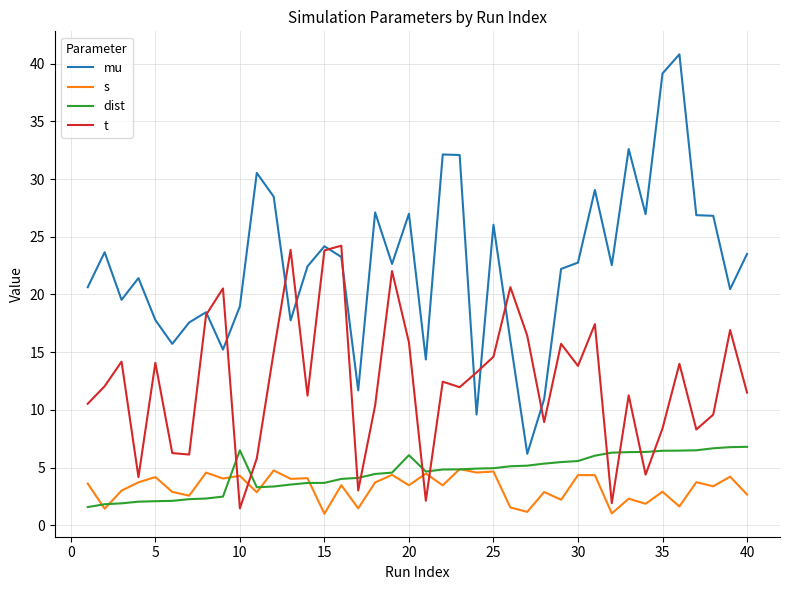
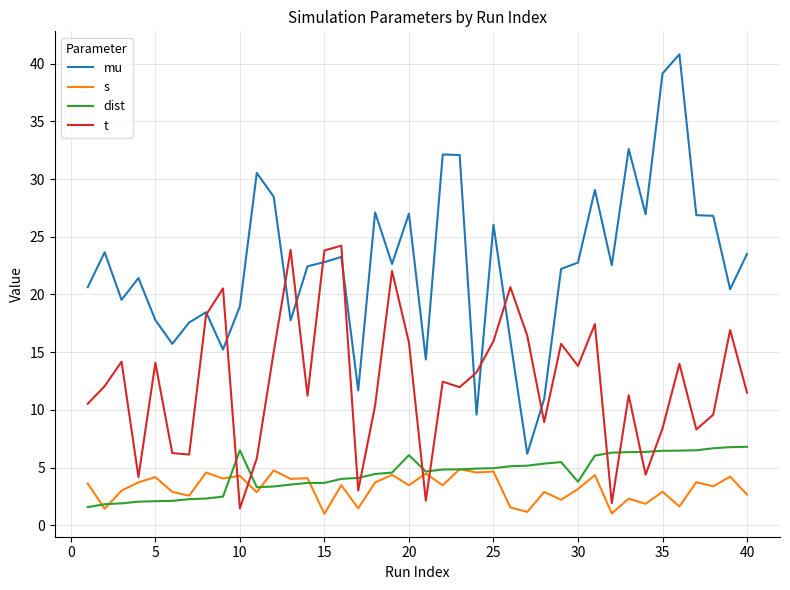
  {
    "mu": {
      "5": 17.8,
      "10": 19.0,
-     "15": 24.2,
+     "15": 22.8,
      "20": 27.0,
      "25": 26.0,
      "30": 22.8,
      "35": 39.1,
      "40": 23.5
    },
    "s": {
      "5": 4.2,
      "10": 4.3,
      "15": 1.0,
      "20": 3.5,
      "25": 4.7,
-     "30": 4.3,
+     "30": 3.1,
      "35": 2.9,
      "40": 2.7
    },
    "dist": {
      "5": 2.1,
      "10": 6.5,
      "15": 3.7,
      "20": 6.1,
      "25": 4.9,
-     "30": 5.6,
+     "30": 3.8,
      "35": 6.5,
      "40": 6.8
    },
    "t": {
      "5": 14.1,
      "10": 1.5,
      "15": 23.8,
      "20": 15.8,
-     "25": 14.6,
+     "25": 16.0,
      "30": 13.8,
      "35": 8.4,
      "40": 11.5
    }
  }
